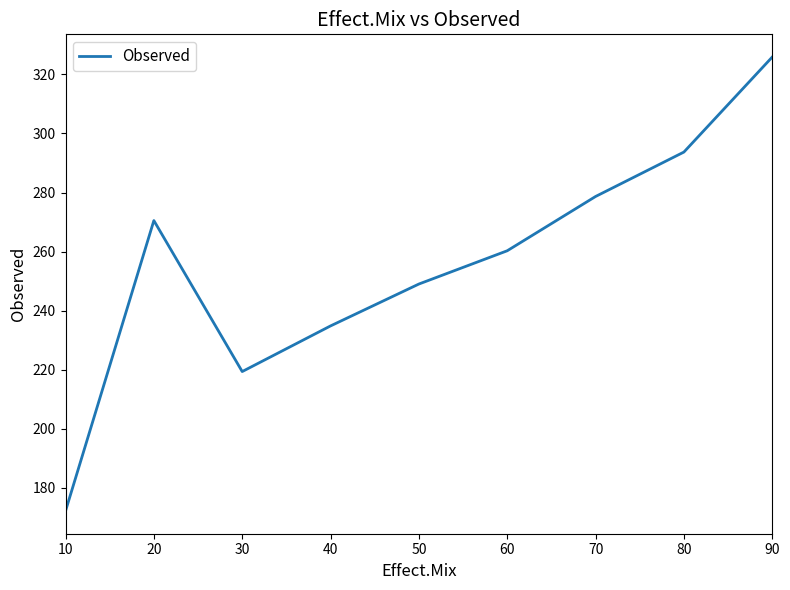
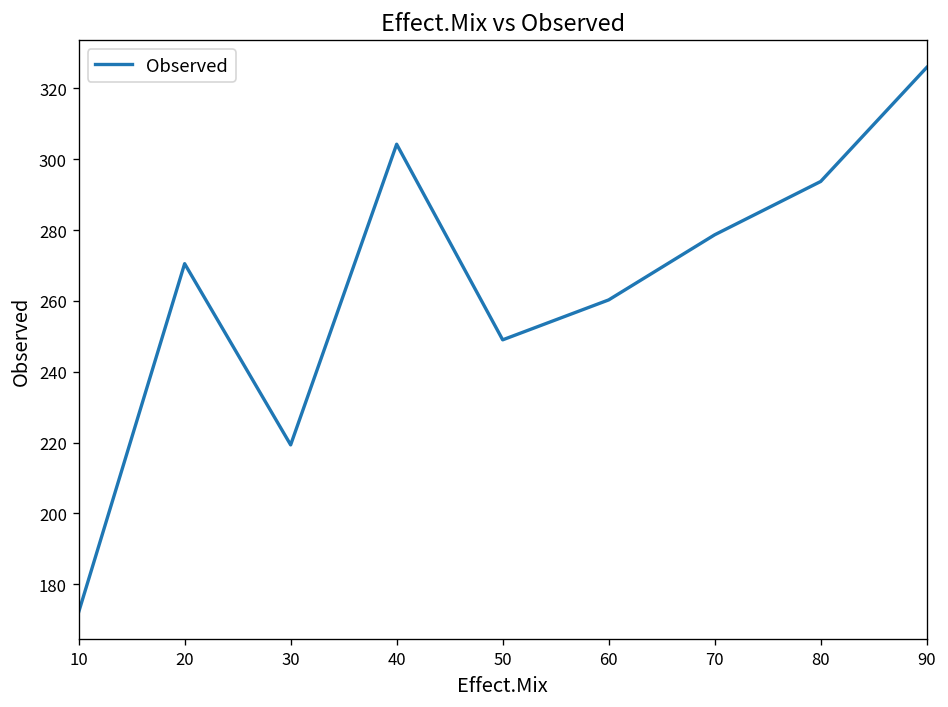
  {
    "10": 172,
    "20": 270,
    "30": 219,
-   "40": 235,
+   "40": 304,
    "50": 249,
    "60": 260,
    "70": 279,
    "80": 294,
    "90": 326
  }
